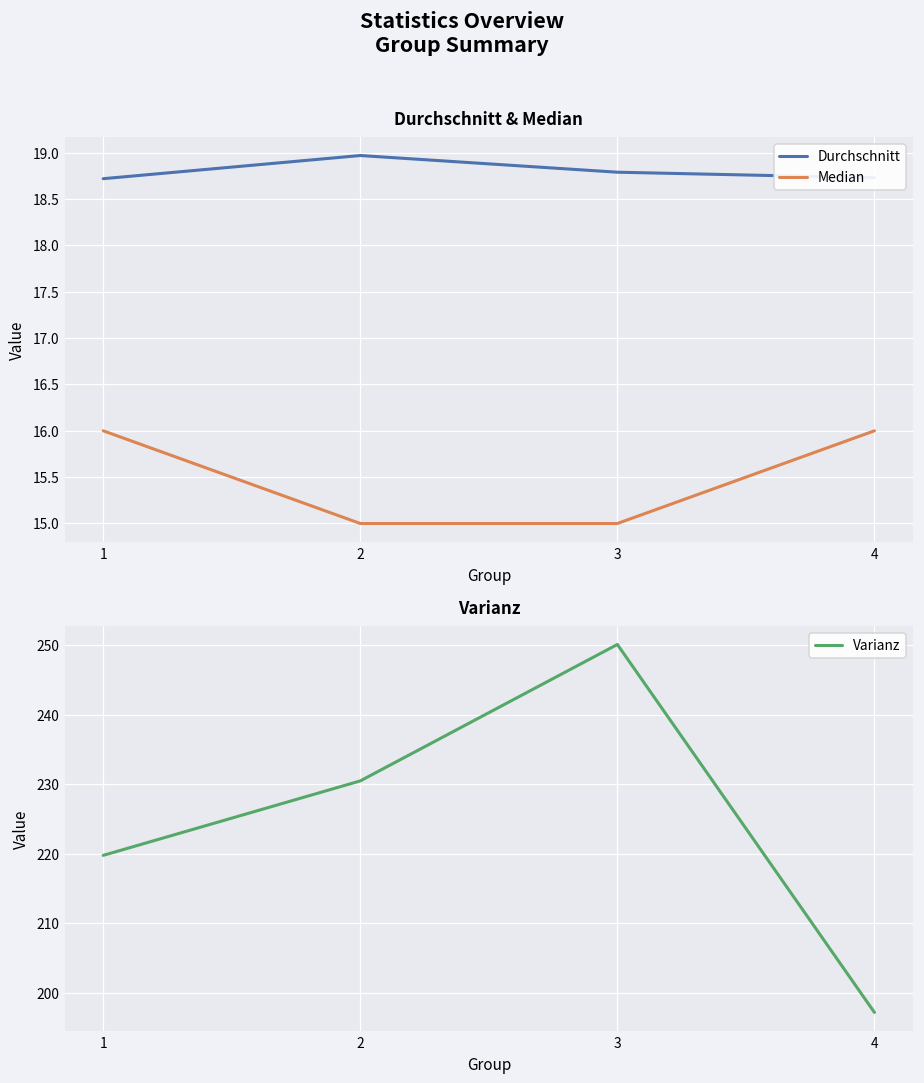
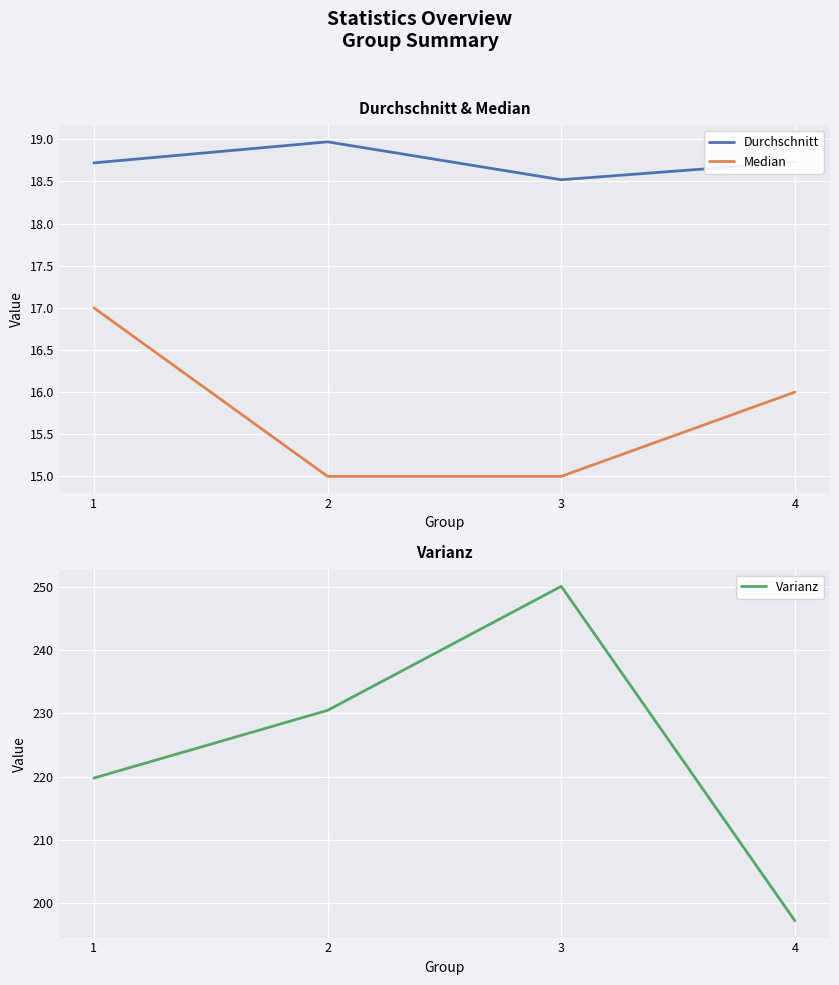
  {
    "Durchschnitt & Median": {
      "Durchschnitt": {
        "1": 18.7,
        "2": 19.0,
-       "3": 18.8
+       "3": 18.5
      },
      "Median": {
-       "1": 16,
+       "1": 17,
        "2": 15,
        "3": 15,
        "4": 16
      }
    },
    "Varianz": {
      "1": 220,
      "2": 230,
      "3": 250,
      "4": 197
    }
  }
